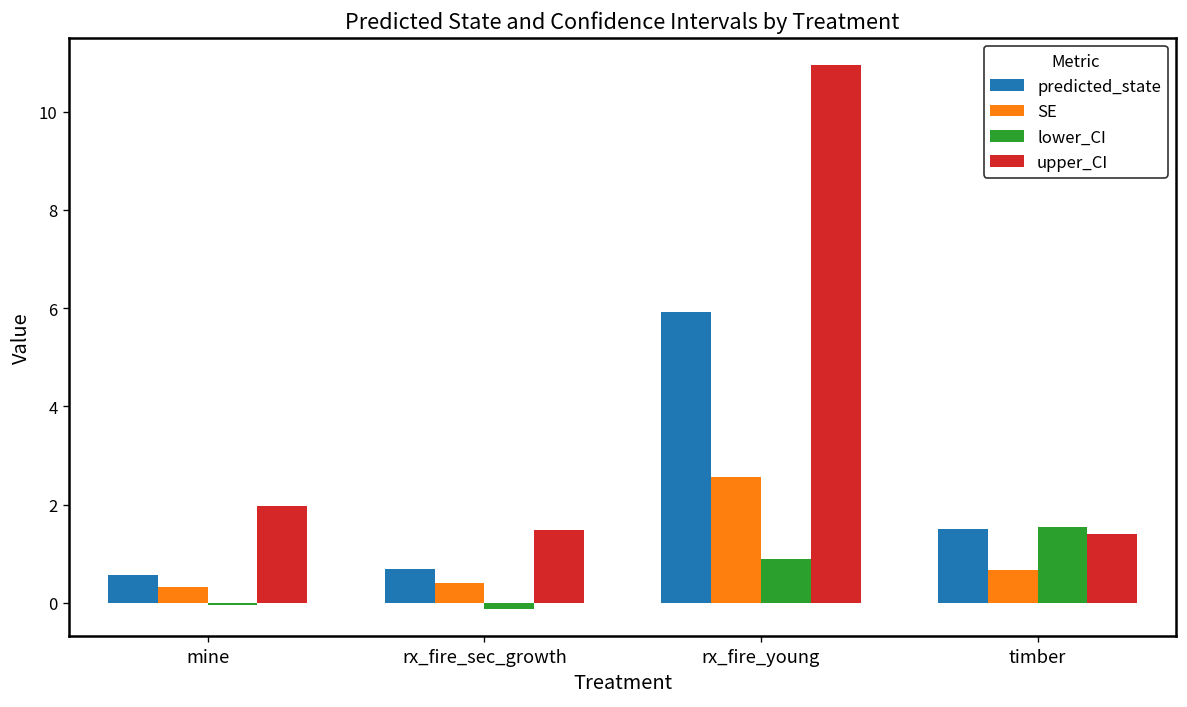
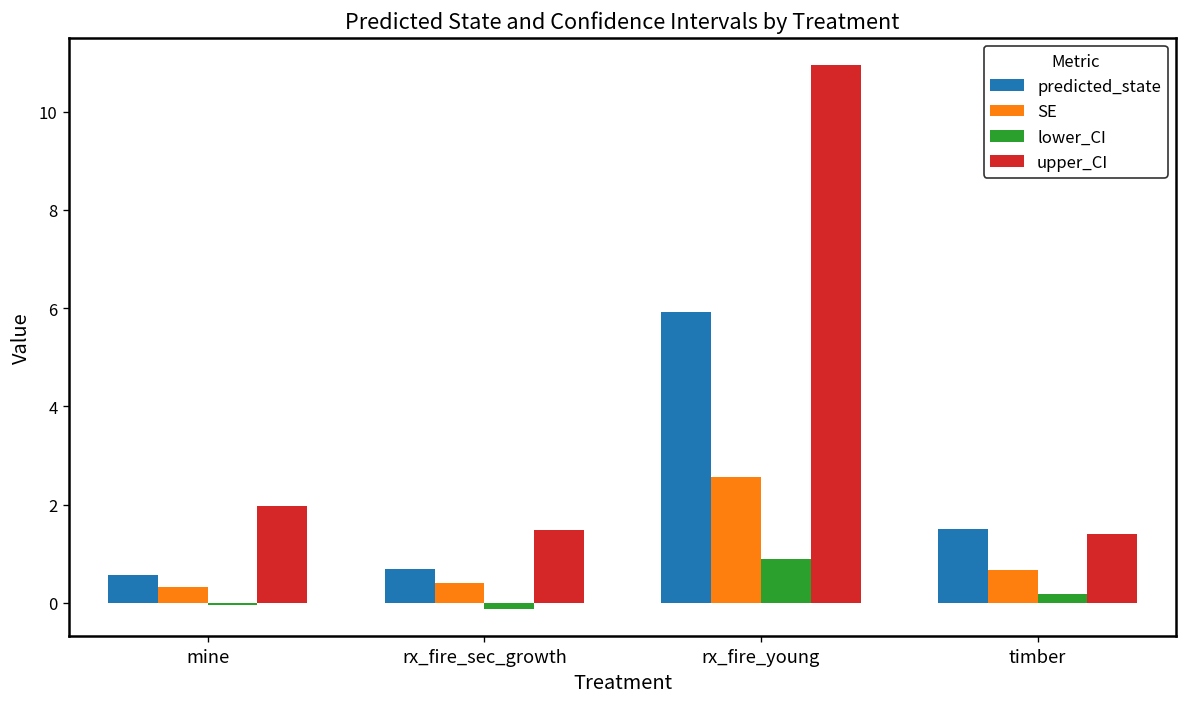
  {
    "predicted_state": {
      "mine": 0.6,
      "rx_fire_sec_growth": 0.7,
      "rx_fire_young": 5.9,
      "timber": 1.5
    },
    "SE": {
      "mine": 0.3,
      "rx_fire_sec_growth": 0.4,
      "rx_fire_young": 2.6,
      "timber": 0.7
    },
    "lower_CI": {
      "rx_fire_sec_growth": -0.1,
      "rx_fire_young": 0.9,
-     "timber": 1.6
+     "timber": 0.2
    },
    "upper_CI": {
      "mine": 2.0,
      "rx_fire_sec_growth": 1.5,
      "rx_fire_young": 10.9,
      "timber": 1.4
    }
  }
